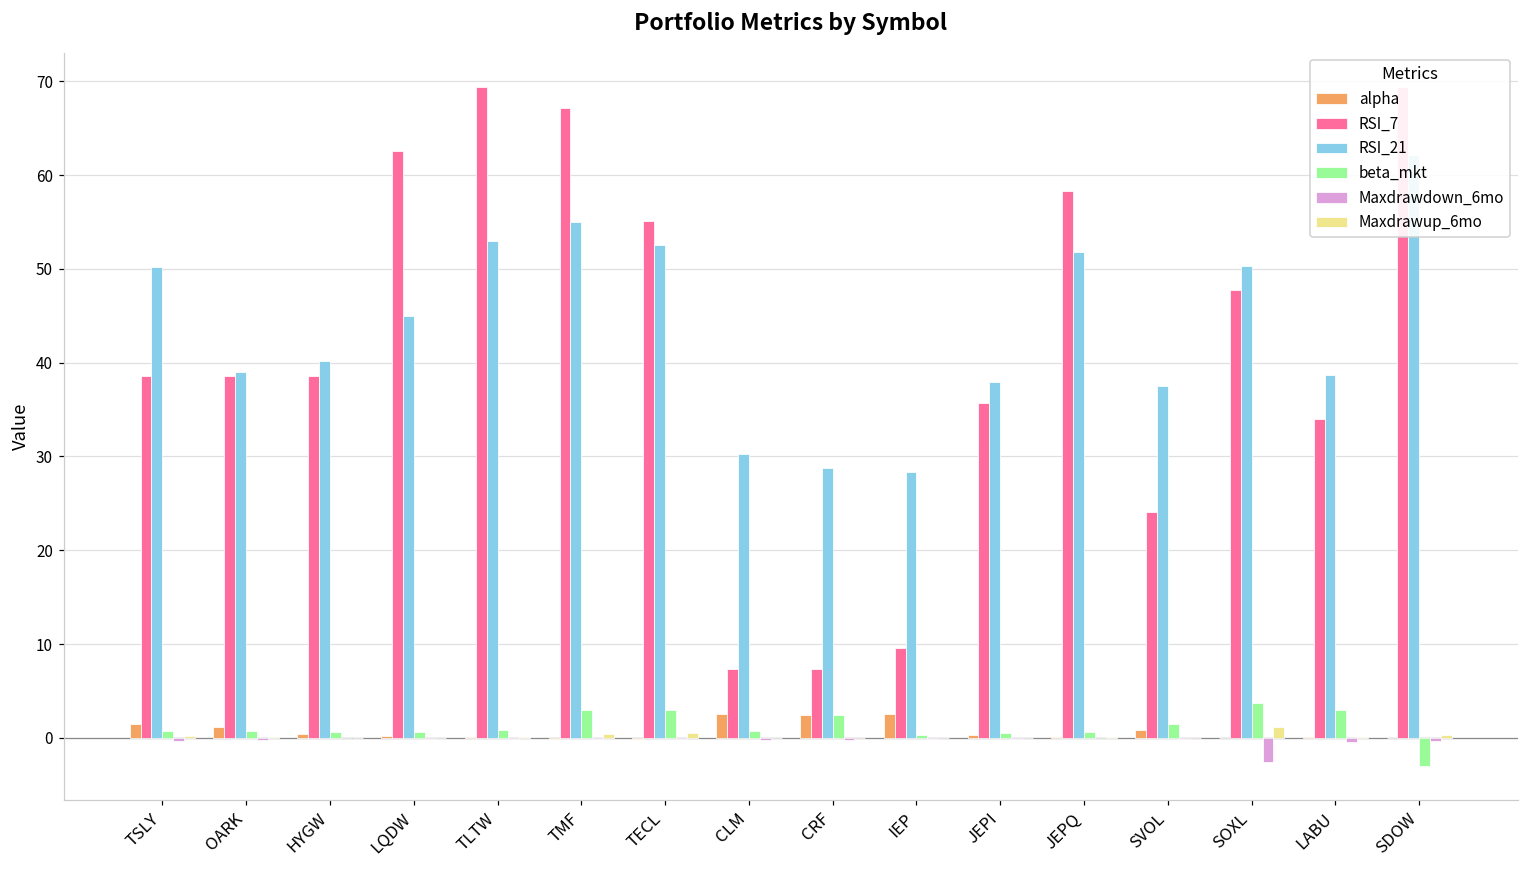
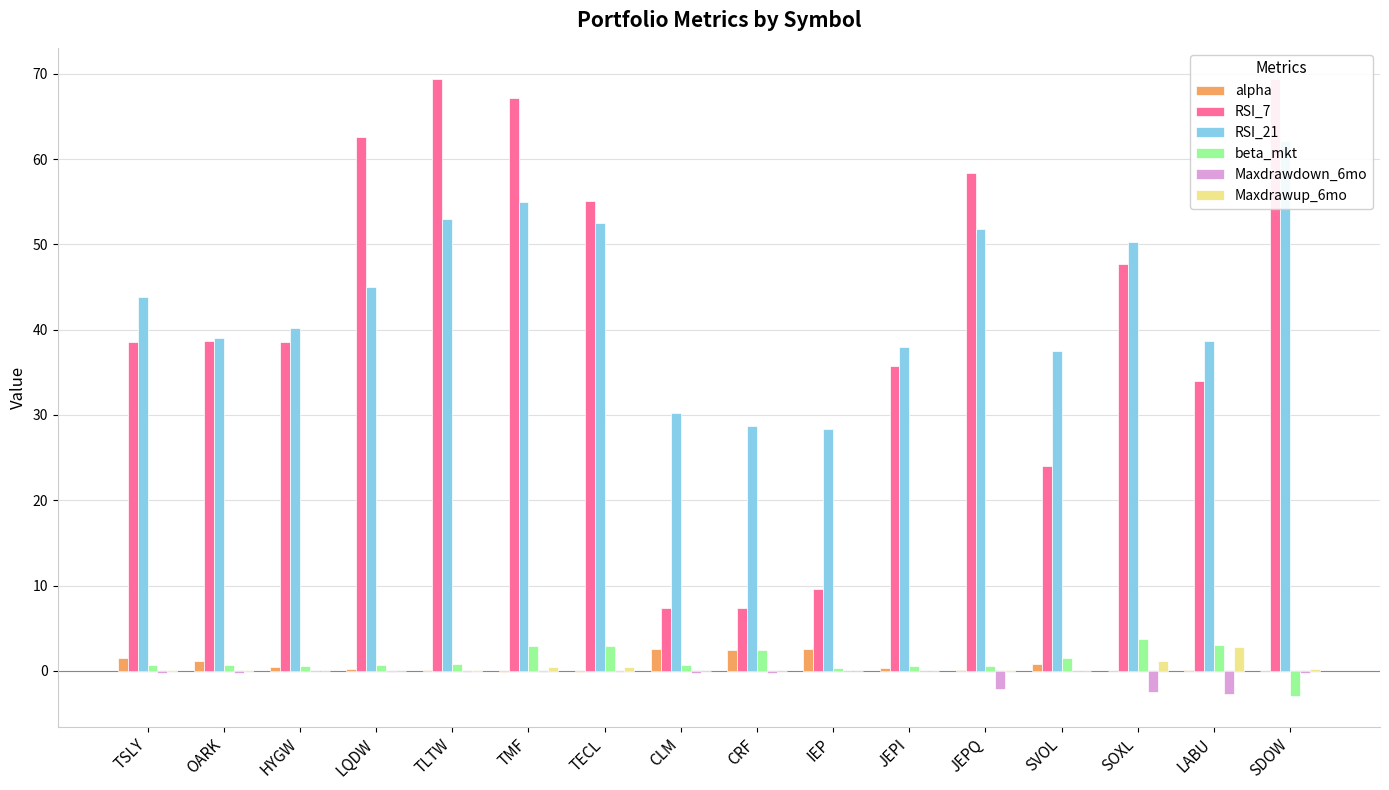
  {
    "alpha": {
      "TSLY": 1,
      "OARK": 1,
      "HYGW": 0,
      "CLM": 3,
      "CRF": 2,
      "IEP": 3,
      "JEPI": 0,
      "SVOL": 1
    },
    "RSI_7": {
      "TSLY": 39,
      "OARK": 39,
      "HYGW": 39,
      "LQDW": 63,
      "TLTW": 69,
      "TMF": 67,
      "TECL": 55,
      "CLM": 7,
      "CRF": 7,
      "IEP": 10,
      "JEPI": 36,
      "JEPQ": 58,
      "SVOL": 24,
      "SOXL": 48,
      "LABU": 34
    },
    "RSI_21": {
-     "TSLY": 50,
+     "TSLY": 44,
      "OARK": 39,
      "HYGW": 40,
      "LQDW": 45,
      "TLTW": 53,
      "TMF": 55,
      "TECL": 53,
      "CLM": 30,
      "CRF": 29,
      "IEP": 28,
      "JEPI": 38,
      "JEPQ": 52,
      "SVOL": 37,
      "SOXL": 50,
      "LABU": 39
    },
    "beta_mkt": {
      "TSLY": 1,
      "OARK": 1,
      "HYGW": 1,
      "LQDW": 1,
      "TLTW": 1,
      "TMF": 3,
      "TECL": 3,
      "CLM": 1,
      "CRF": 2,
      "JEPI": 1,
      "JEPQ": 1,
      "SVOL": 2,
      "SOXL": 4,
      "LABU": 3,
      "SDOW": -3
    },
    "Maxdrawdown_6mo": {
      "TSLY": 0,
-     "JEPQ": 0,
+     "JEPQ": -2,
      "SOXL": -3,
-     "LABU": 0,
+     "LABU": -3,
      "SDOW": 0
    },
    "Maxdrawup_6mo": {
      "TMF": 0,
      "TECL": 0,
      "CRF": 0,
      "SOXL": 1,
-     "LABU": 0
+     "LABU": 3
    }
  }
